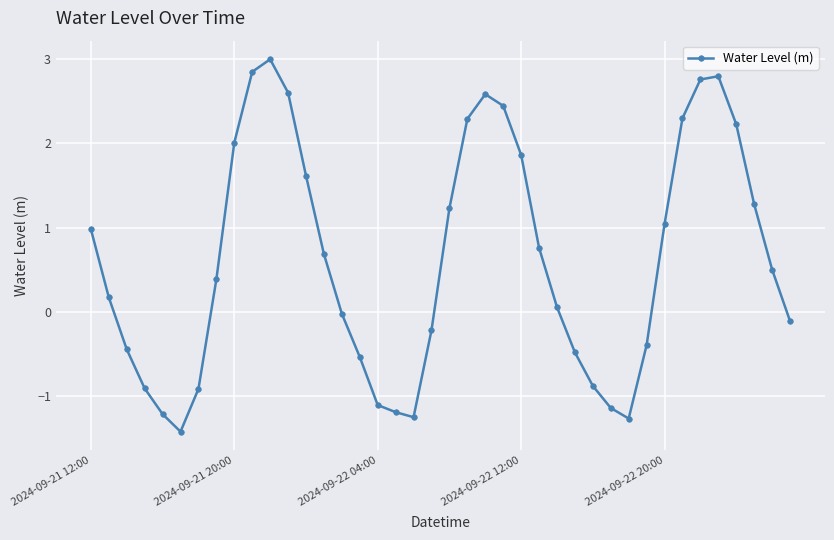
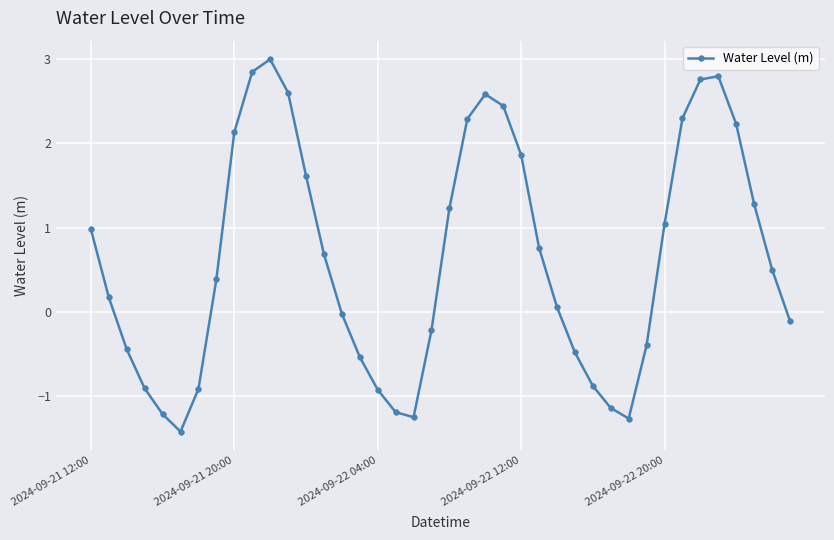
  {
    "2024-09-21 12:00": 1.0,
-   "2024-09-21 20:00": 2.0,
-   "2024-09-22 04:00": -1.1,
+   "2024-09-21 20:00": 2.1,
+   "2024-09-22 04:00": -0.9,
    "2024-09-22 12:00": 1.9,
    "2024-09-22 20:00": 1.0
  }
